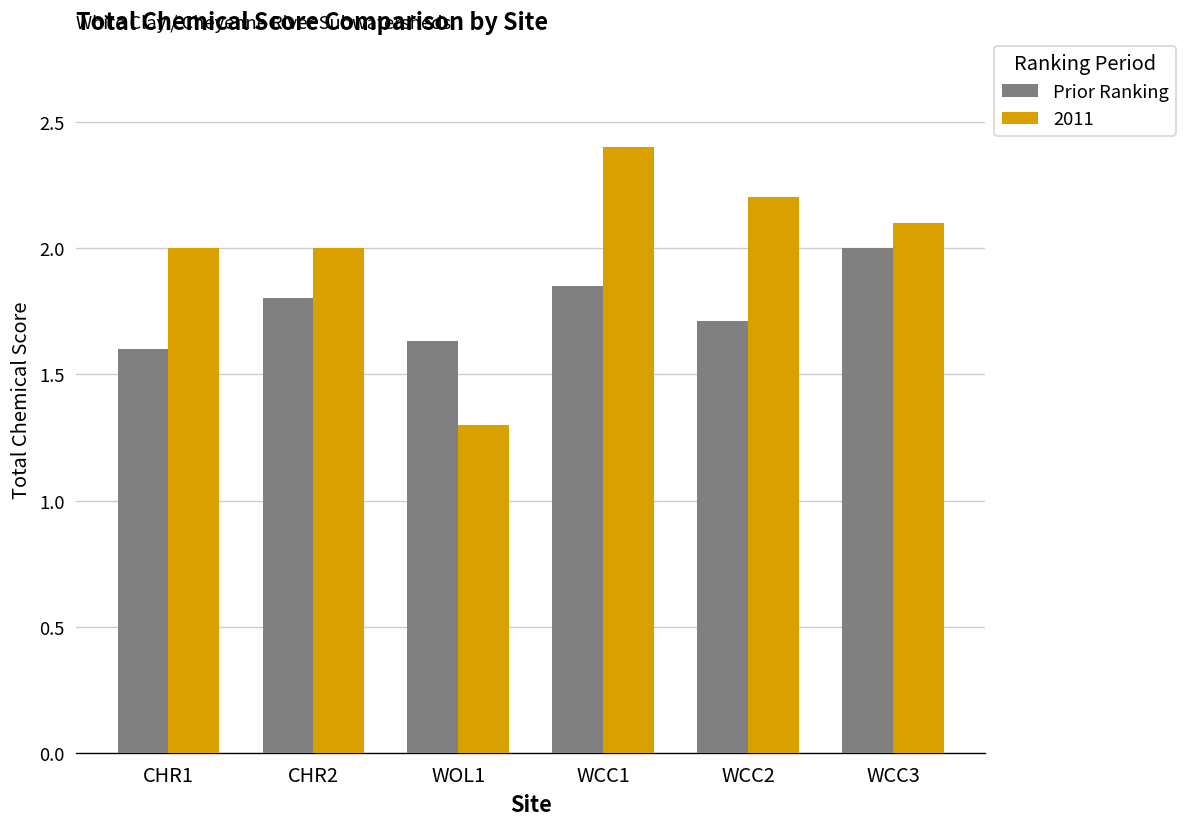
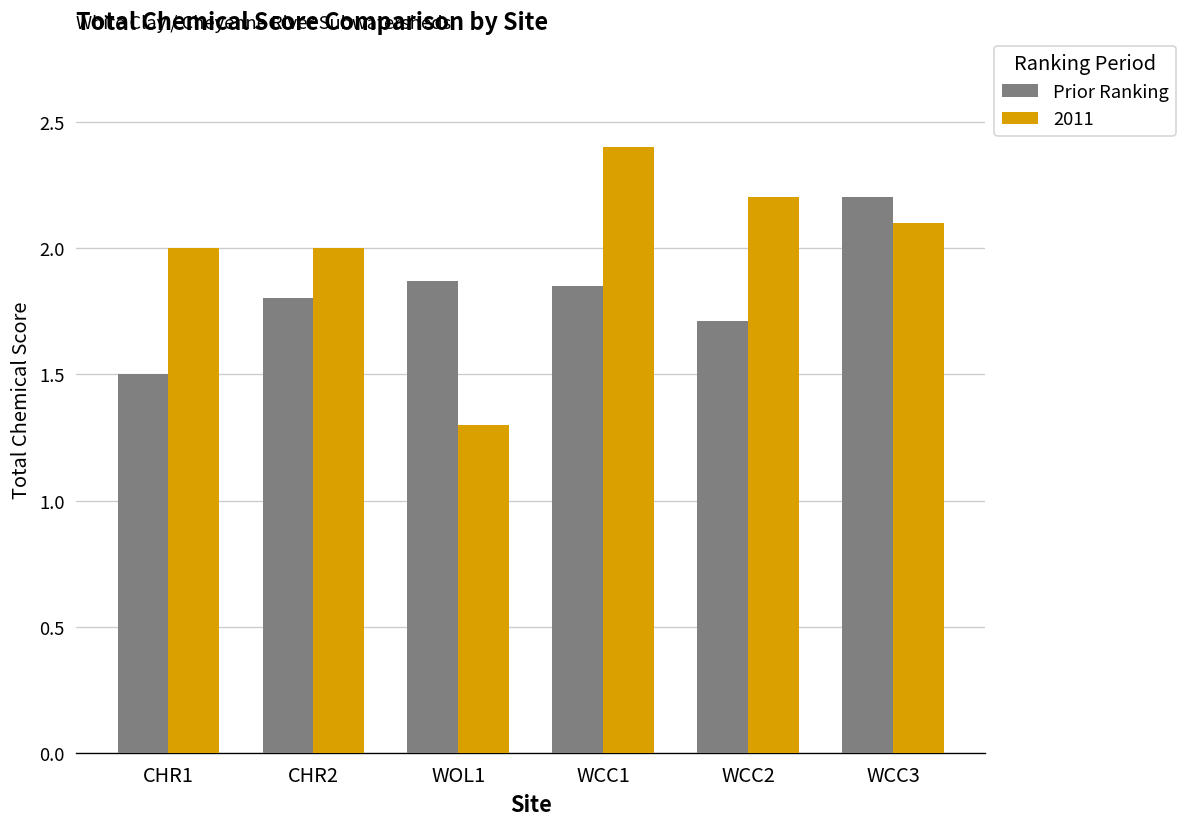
  {
    "Prior Ranking": {
-     "CHR1": 1.6,
+     "CHR1": 1.5,
      "CHR2": 1.80,
-     "WOL1": 1.63,
+     "WOL1": 1.87,
      "WCC1": 1.85,
      "WCC2": 1.71,
-     "WCC3": 2.0
+     "WCC3": 2.2
    },
    "2011": {
      "CHR1": 2.00,
      "CHR2": 2.00,
      "WOL1": 1.30,
      "WCC1": 2.40,
      "WCC2": 2.20,
      "WCC3": 2.10
    }
  }
